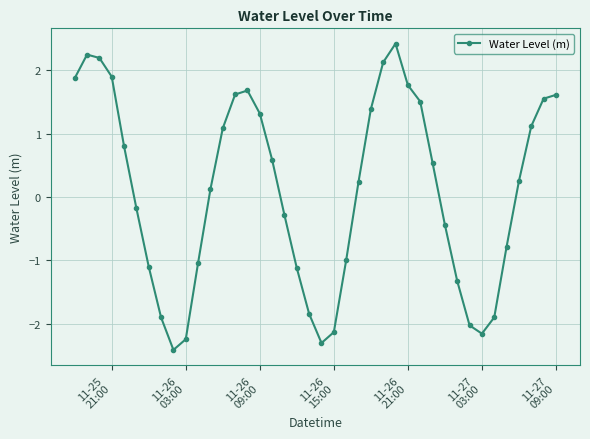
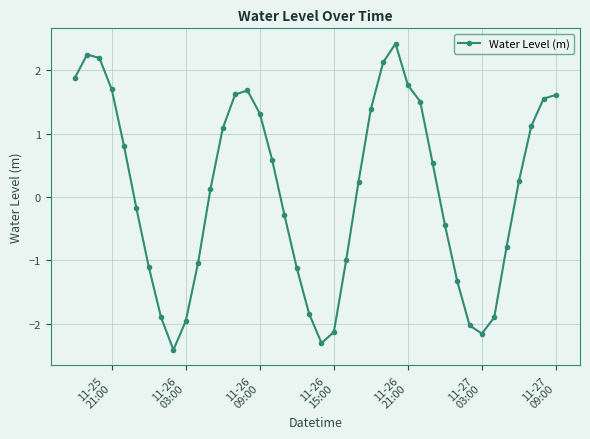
  {
-   "11-25 21:00": 1.9,
-   "11-26 03:00": -2.2,
+   "11-25 21:00": 1.7,
+   "11-26 03:00": -2.0,
    "11-26 09:00": 1.3,
    "11-26 15:00": -2.1,
    "11-26 21:00": 1.8,
    "11-27 03:00": -2.2,
    "11-27 09:00": 1.6
  }
